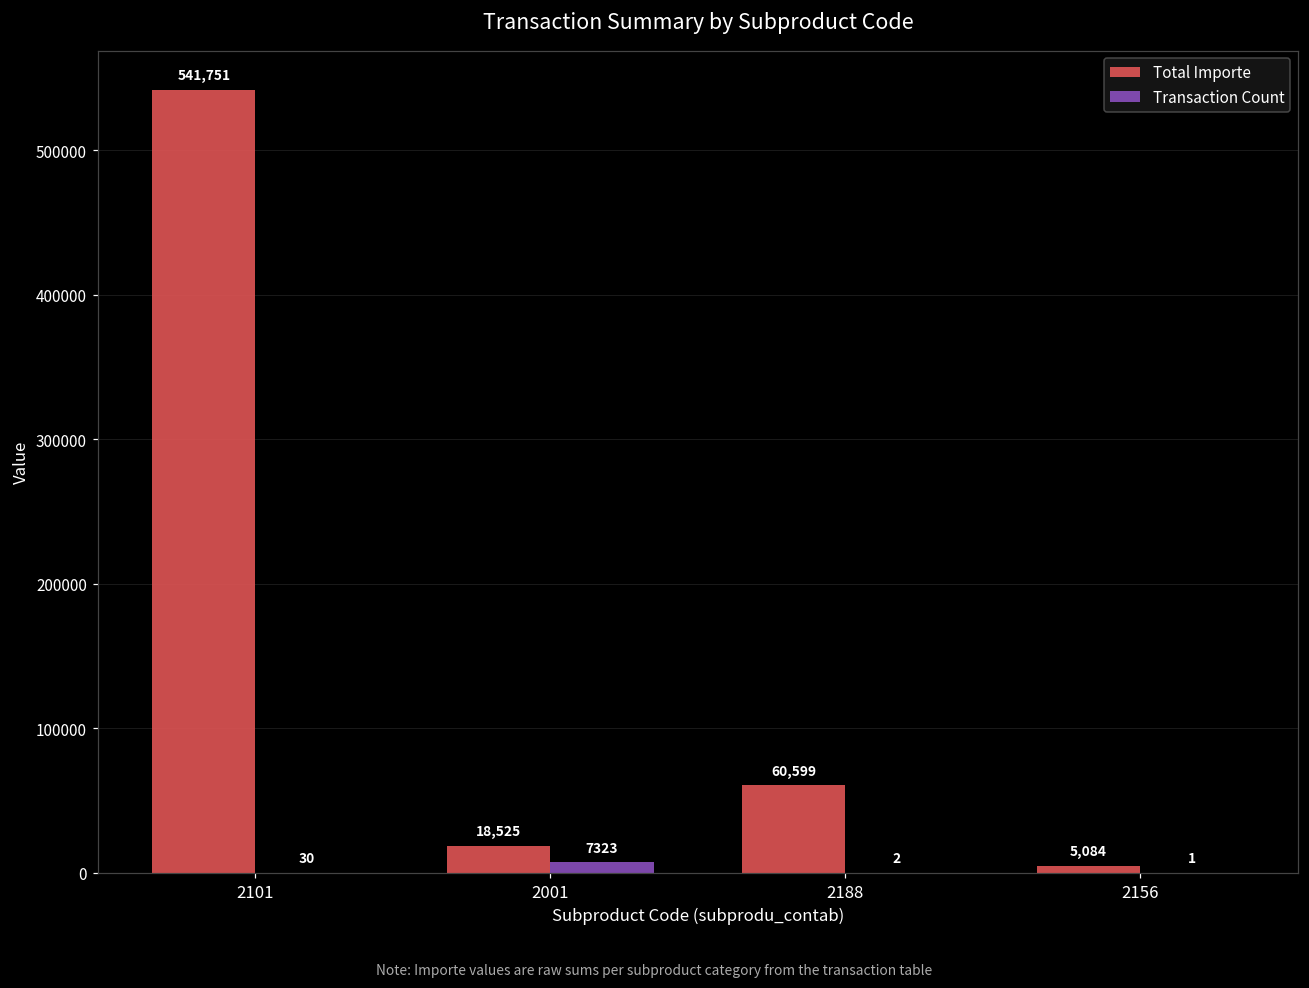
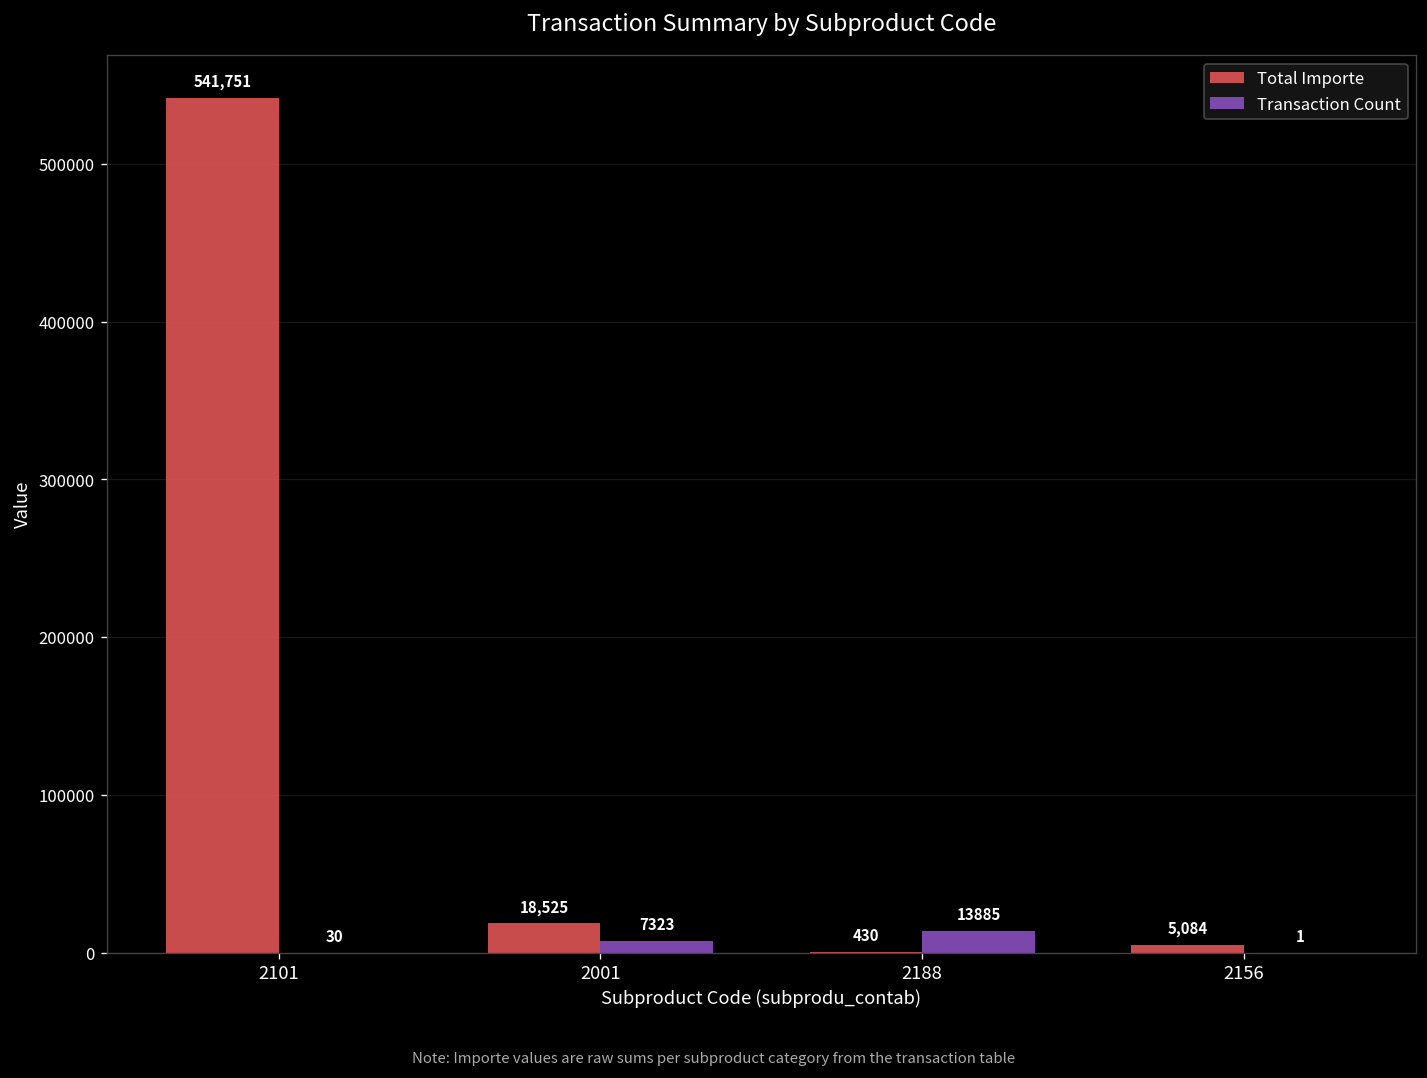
  {
    "Total Importe": {
      "2101": "541,751",
      "2001": "18,525",
-     "2188": "60,599",
+     "2188": "430",
      "2156": "5,084"
    },
    "Transaction Count": {
      "2101": "30",
      "2001": "7323",
-     "2188": "2",
+     "2188": "13885",
      "2156": "1"
    }
  }
